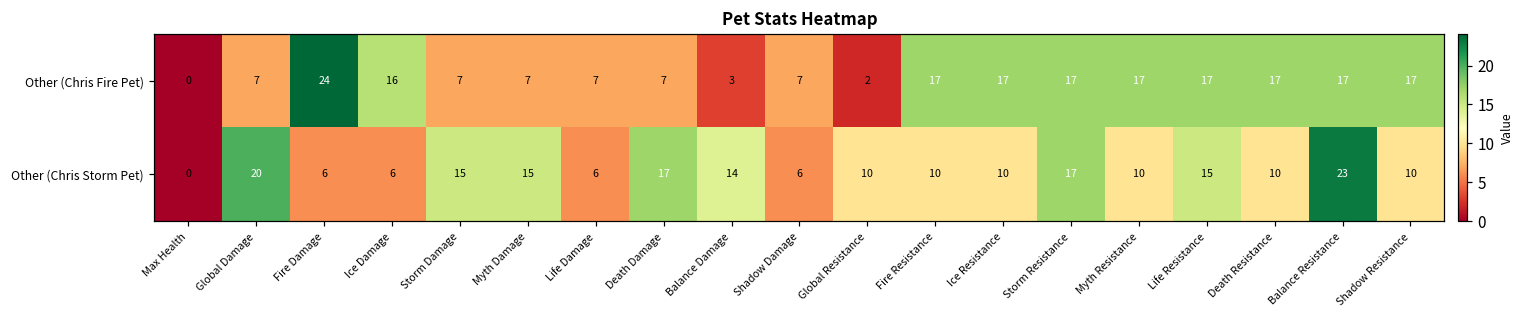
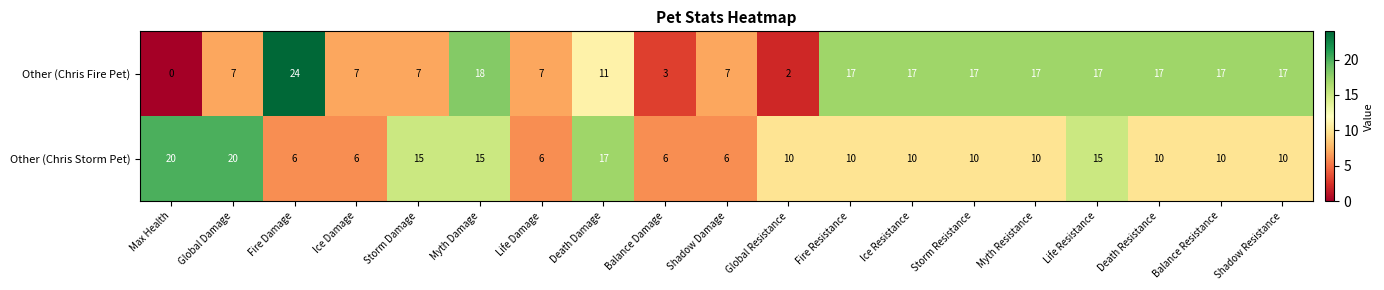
  {
    "Other (Chris Fire Pet)": {
      "Max Health": 0,
      "Global Damage": 7,
      "Fire Damage": 24,
-     "Ice Damage": 16,
+     "Ice Damage": 7,
      "Storm Damage": 7,
-     "Myth Damage": 7,
+     "Myth Damage": 18,
      "Life Damage": 7,
-     "Death Damage": 7,
+     "Death Damage": 11,
      "Balance Damage": 3,
      "Shadow Damage": 7,
      "Global Resistance": 2,
      "Fire Resistance": 17,
      "Ice Resistance": 17,
      "Storm Resistance": 17,
      "Myth Resistance": 17,
      "Life Resistance": 17,
      "Death Resistance": 17,
      "Balance Resistance": 17,
      "Shadow Resistance": 17
    },
    "Other (Chris Storm Pet)": {
-     "Max Health": 0,
+     "Max Health": 20,
      "Global Damage": 20,
      "Fire Damage": 6,
      "Ice Damage": 6,
      "Storm Damage": 15,
      "Myth Damage": 15,
      "Life Damage": 6,
      "Death Damage": 17,
-     "Balance Damage": 14,
+     "Balance Damage": 6,
      "Shadow Damage": 6,
      "Global Resistance": 10,
      "Fire Resistance": 10,
      "Ice Resistance": 10,
-     "Storm Resistance": 17,
+     "Storm Resistance": 10,
      "Myth Resistance": 10,
      "Life Resistance": 15,
      "Death Resistance": 10,
-     "Balance Resistance": 23,
+     "Balance Resistance": 10,
      "Shadow Resistance": 10
    }
  }
